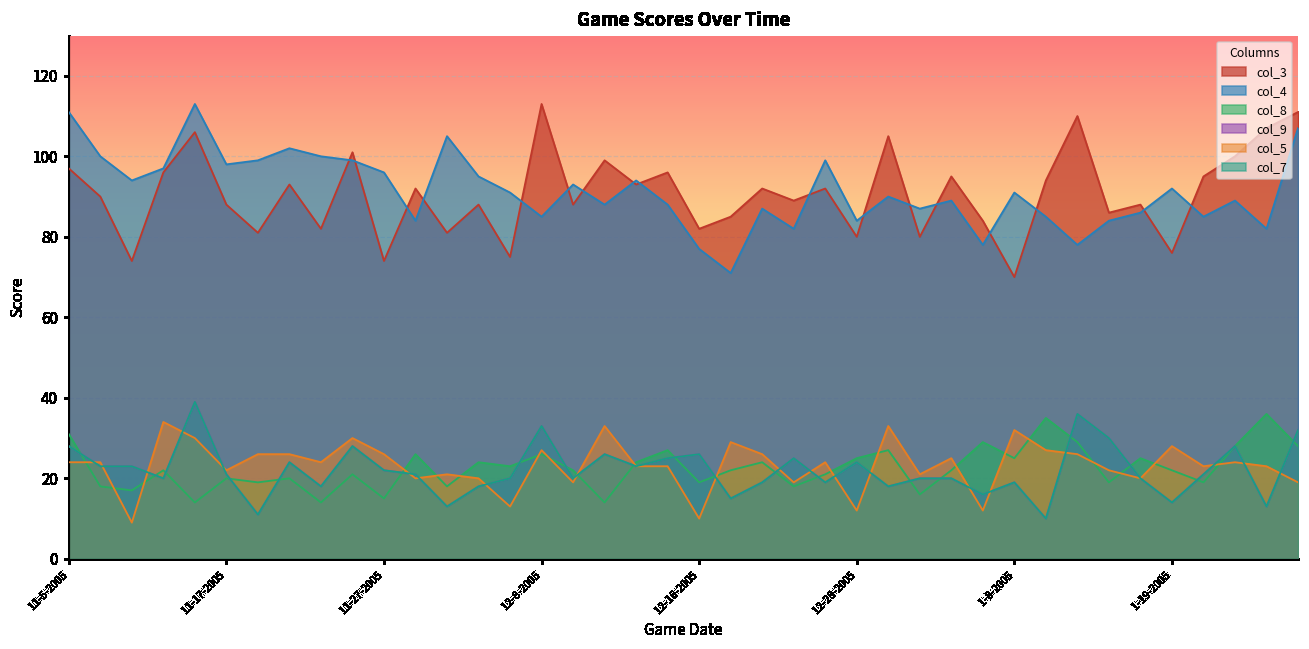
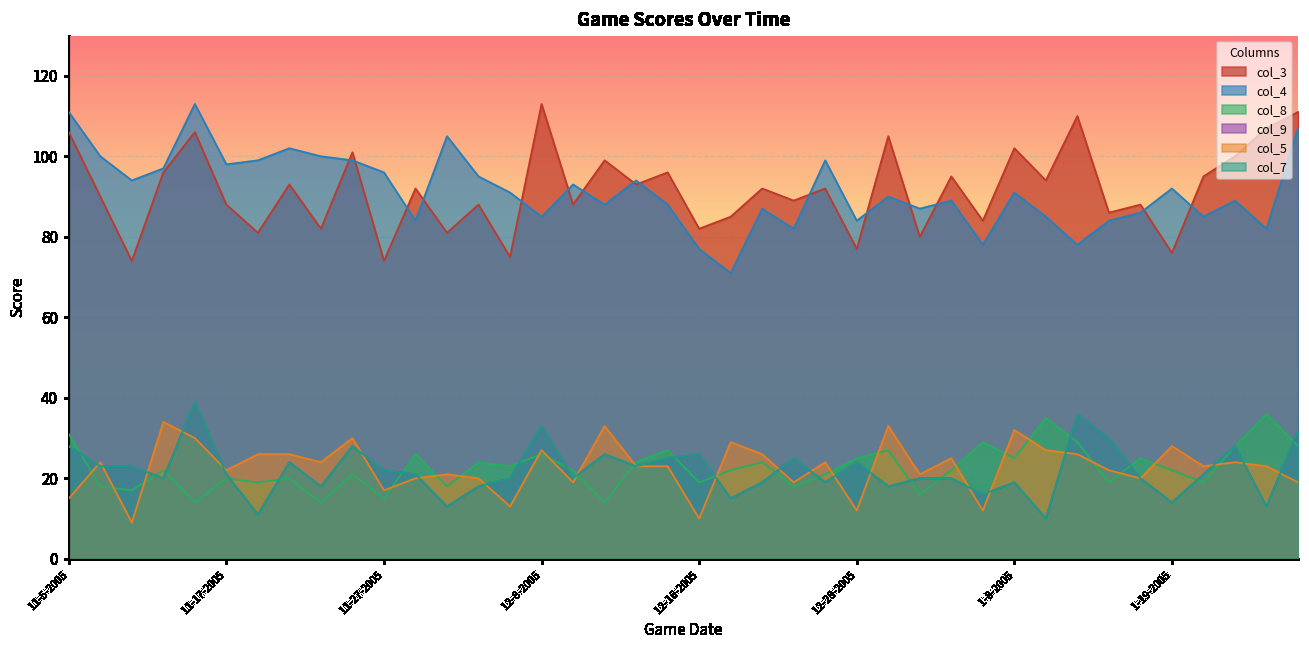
  {
    "col_3": {
-     "11-5-2005": 97,
+     "11-5-2005": 106,
      "11-17-2005": 88,
      "11-27-2005": 74,
      "12-8-2005": 113,
      "12-16-2005": 82,
-     "12-28-2005": 80,
-     "1-8-2005": 70,
+     "12-28-2005": 77,
+     "1-8-2005": 102,
      "1-19-2005": 76
    },
    "col_5": {
-     "11-5-2005": 24,
+     "11-5-2005": 15,
      "11-17-2005": 22,
-     "11-27-2005": 26,
+     "11-27-2005": 17,
      "12-8-2005": 27,
      "12-16-2005": 10,
      "12-28-2005": 12,
      "1-8-2005": 32,
      "1-19-2005": 28
    }
  }
